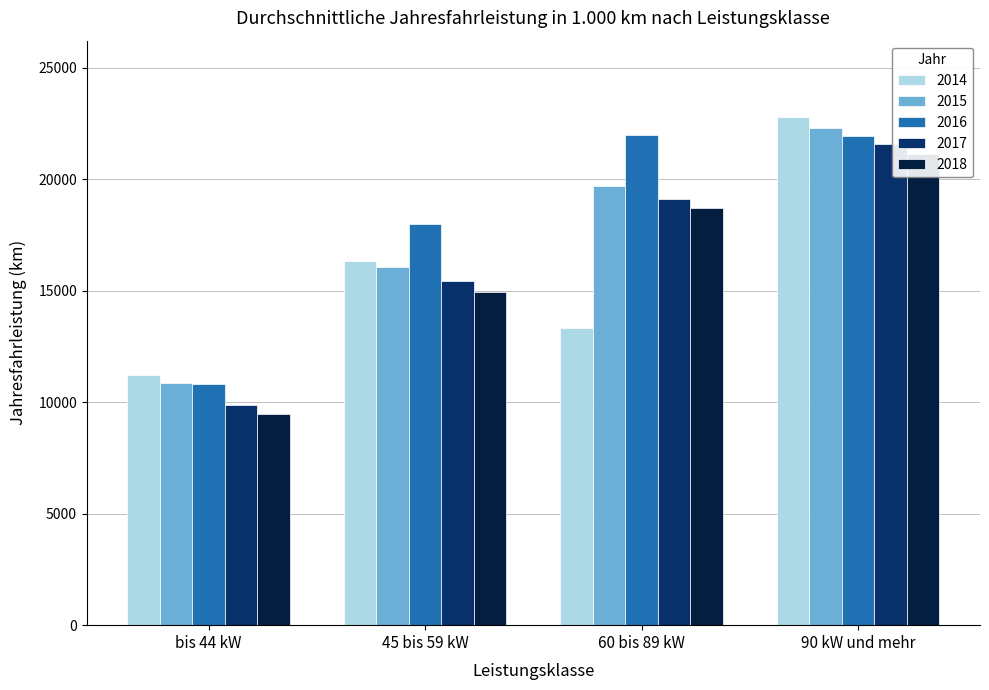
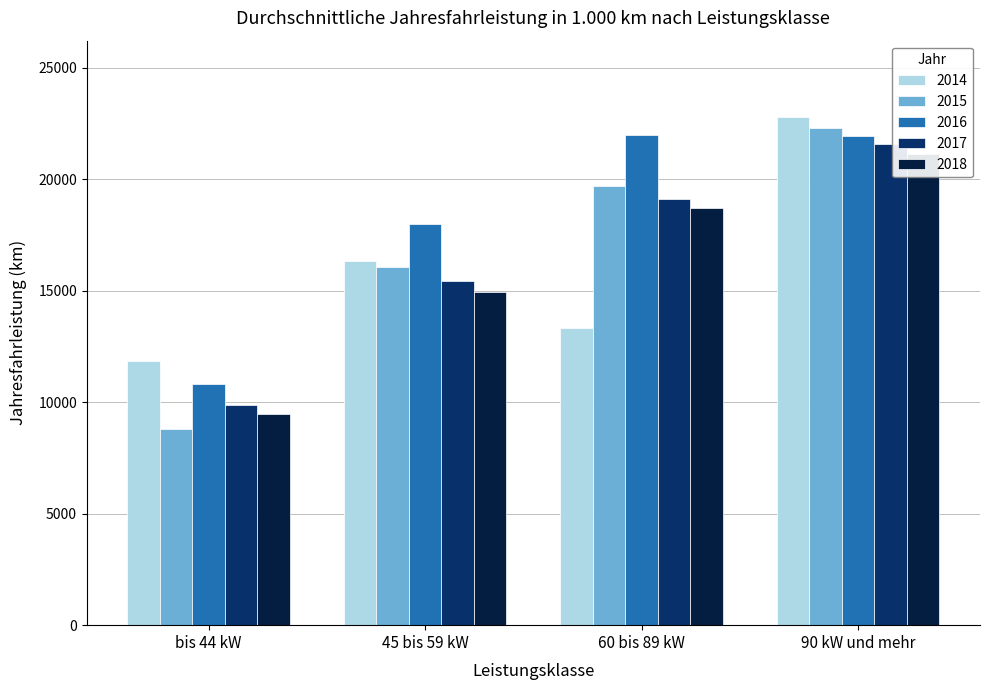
  {
    "2014": {
-     "bis 44 kW": 11200,
+     "bis 44 kW": 11900,
      "45 bis 59 kW": 16300,
      "60 bis 89 kW": 13300,
      "90 kW und mehr": 22800
    },
    "2015": {
-     "bis 44 kW": 10800,
+     "bis 44 kW": 8800,
      "45 bis 59 kW": 16100,
      "60 bis 89 kW": 19700,
      "90 kW und mehr": 22300
    },
    "2016": {
      "bis 44 kW": 10800,
      "45 bis 59 kW": 18000,
      "60 bis 89 kW": 22000,
      "90 kW und mehr": 21900
    }
  }
